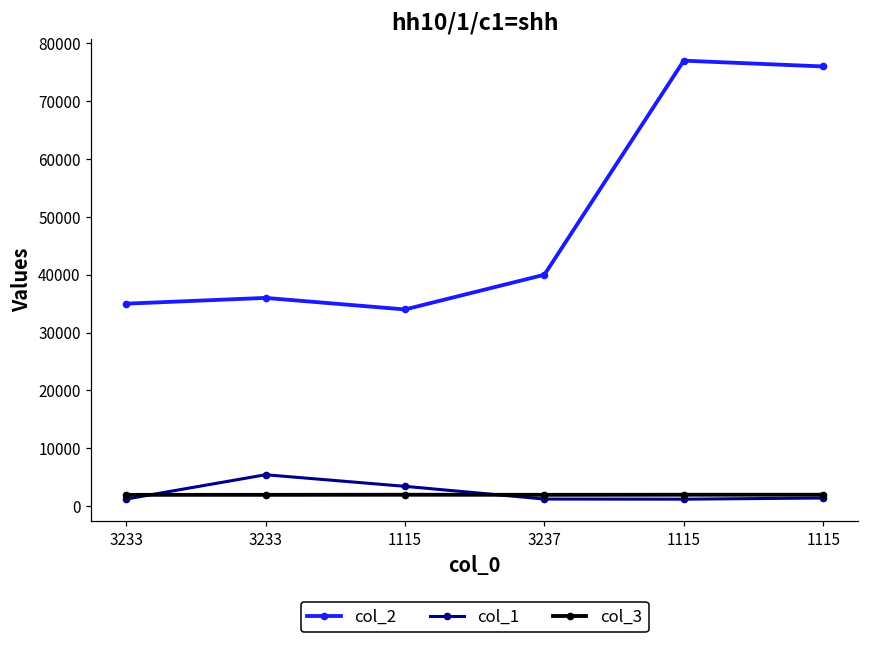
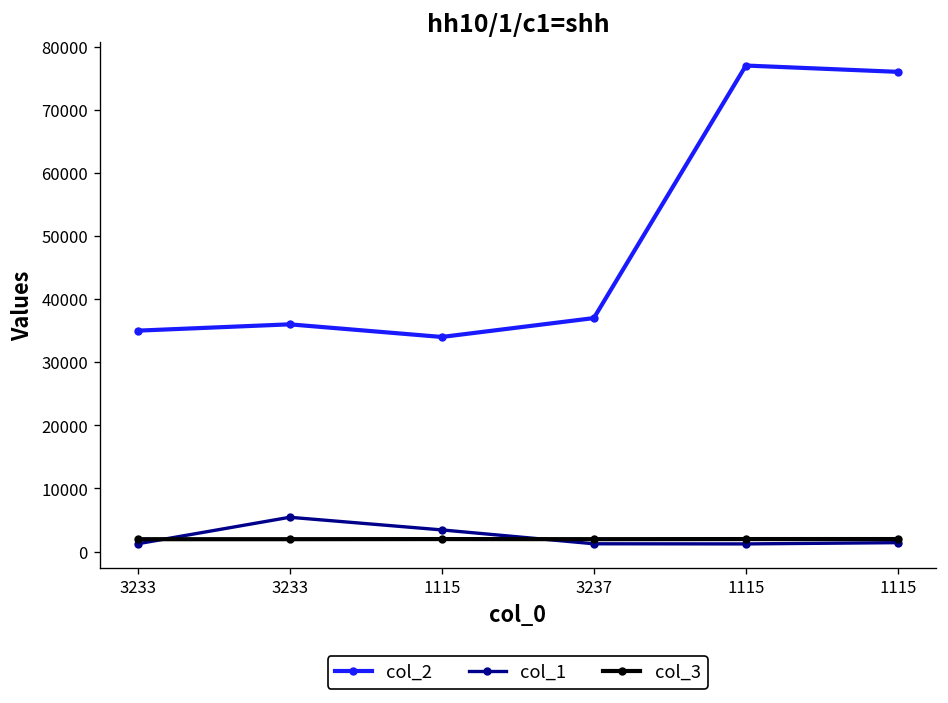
  {
    "col_2": {
-     "3237": 40000
+     "3237": 37000
    },
    "col_1": {
      "3237": 1000
    },
    "col_3": {
      "3237": 2000
    }
  }
